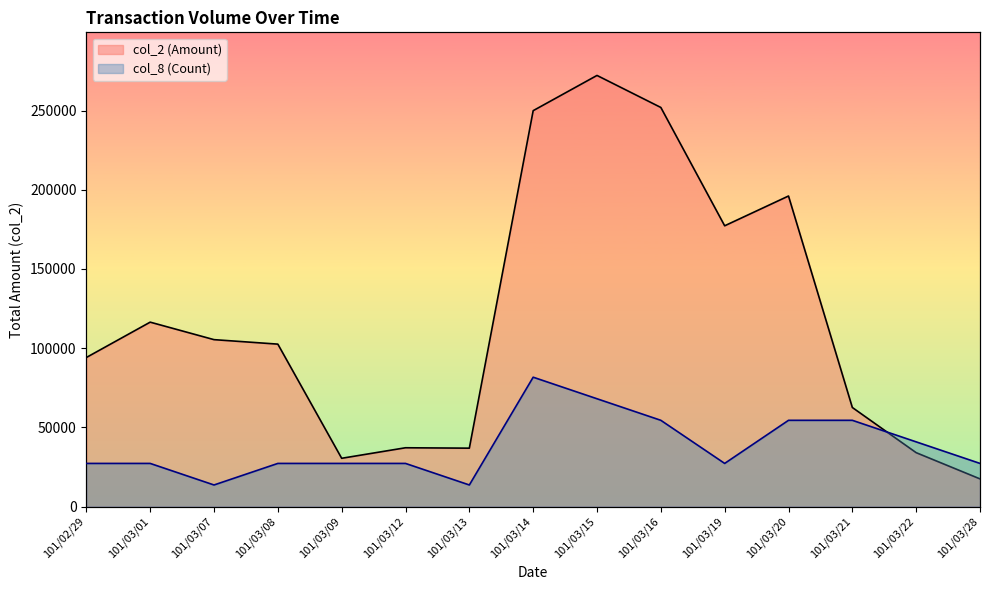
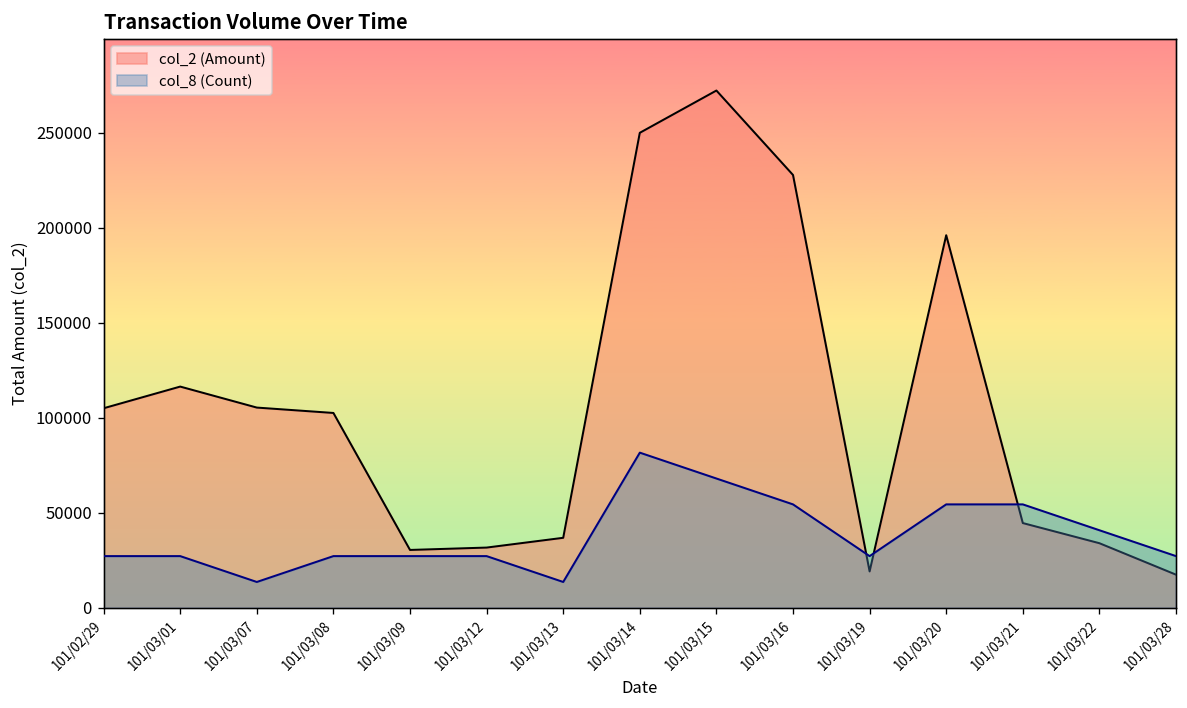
  {
    "col_2 (Amount)": {
-     "101/02/29": 94000,
+     "101/02/29": 105000,
      "101/03/01": 116000,
      "101/03/07": 105000,
      "101/03/08": 103000,
      "101/03/09": 30000,
-     "101/03/12": 37000,
+     "101/03/12": 32000,
      "101/03/13": 37000,
      "101/03/14": 250000,
      "101/03/15": 272000,
-     "101/03/16": 252000,
-     "101/03/19": 177000,
+     "101/03/16": 228000,
+     "101/03/19": 19000,
      "101/03/20": 196000,
-     "101/03/21": 63000,
+     "101/03/21": 45000,
      "101/03/22": 34000,
      "101/03/28": 17000
    }
  }
